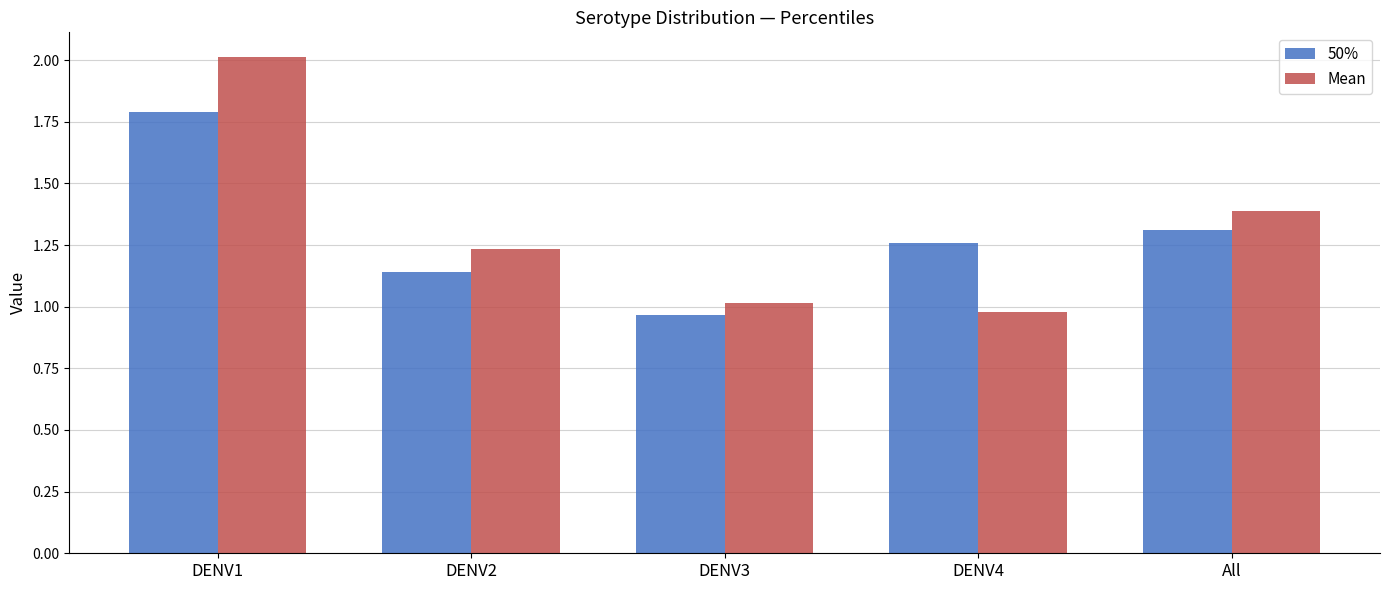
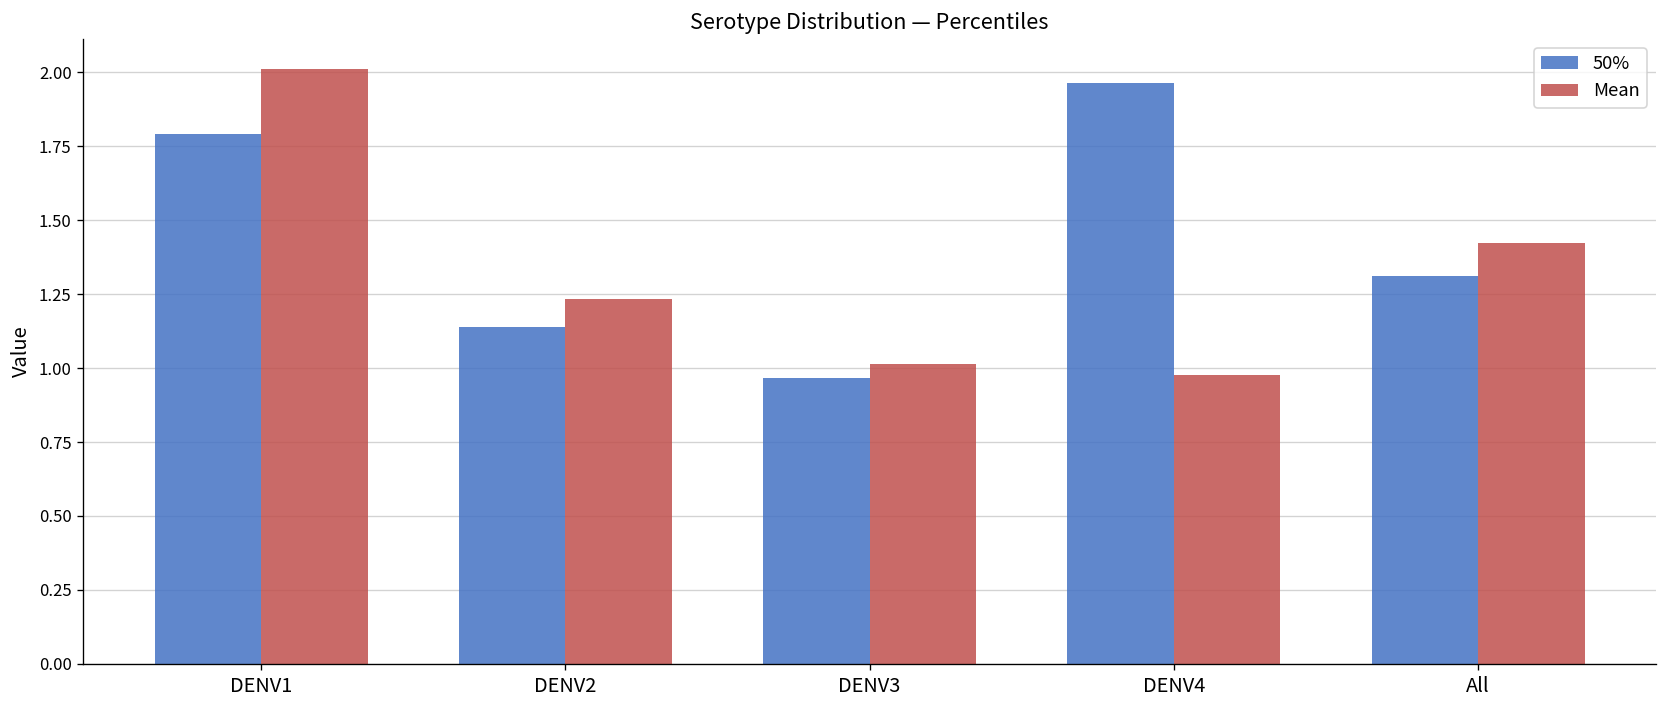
  {
    "50%": {
      "DENV1": 1.79,
      "DENV2": 1.14,
      "DENV3": 0.97,
-     "DENV4": 1.26,
+     "DENV4": 1.96,
      "All": 1.31
    },
    "Mean": {
      "DENV1": 2.01,
      "DENV2": 1.23,
      "DENV3": 1.02,
      "DENV4": 0.98,
-     "All": 1.39
+     "All": 1.42
    }
  }
